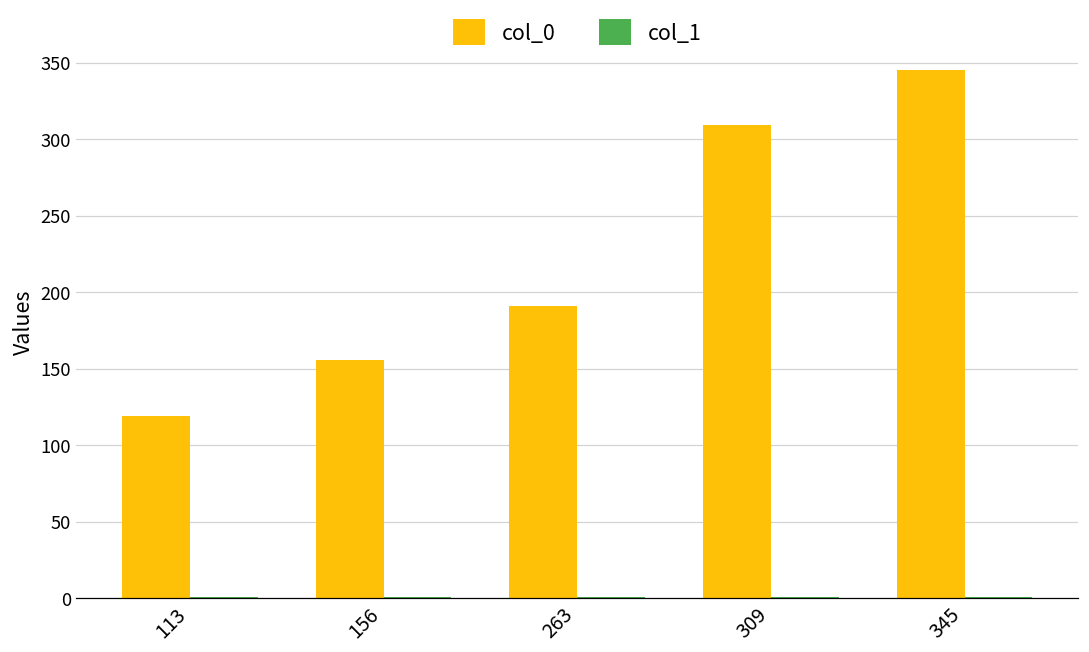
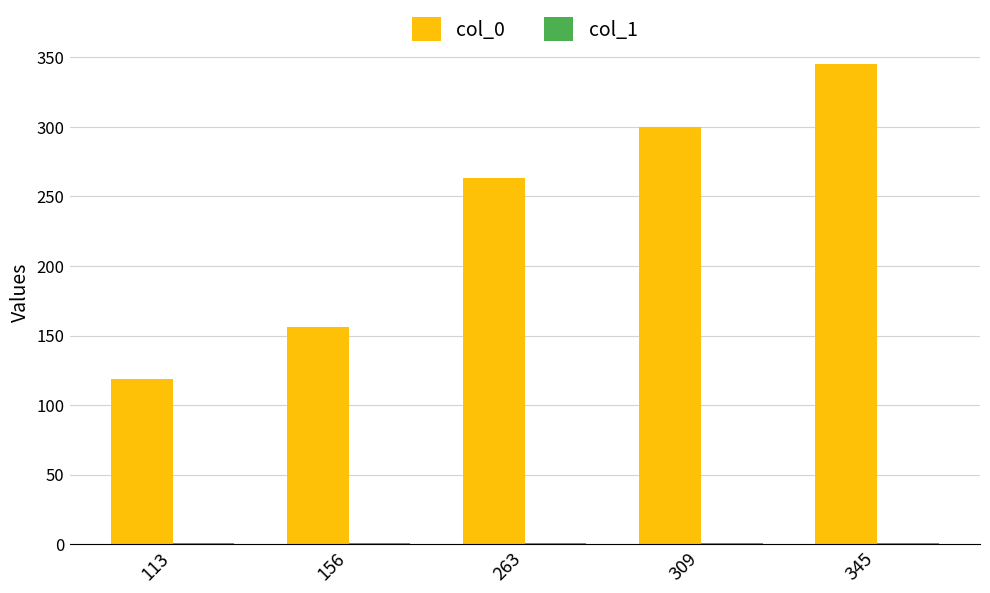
  {
    "col_0": {
      "113": 119,
      "156": 156,
-     "263": 191,
-     "309": 309,
+     "263": 263,
+     "309": 300,
      "345": 345
    }
  }
